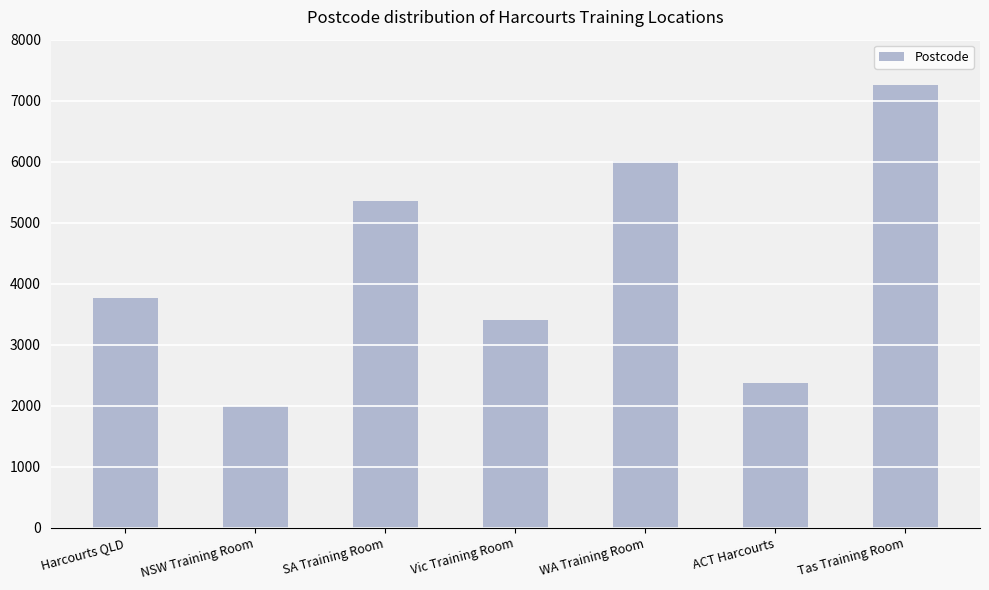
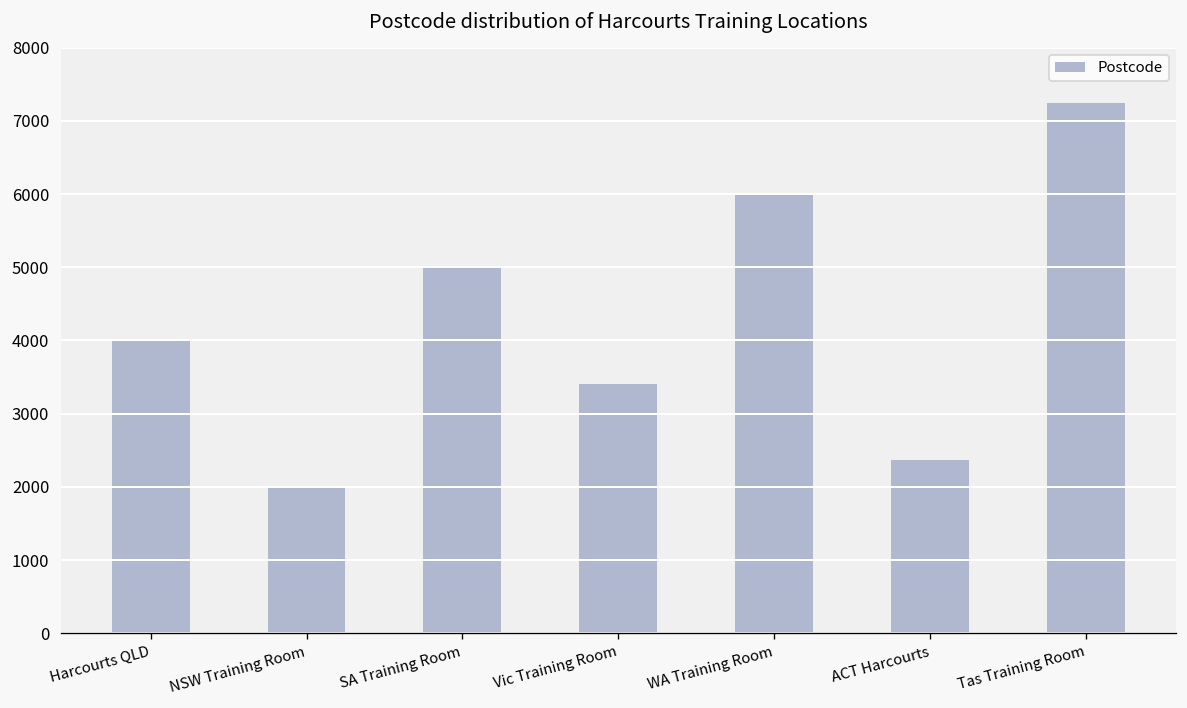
  {
-   "Harcourts QLD": 3800,
+   "Harcourts QLD": 4000,
    "NSW Training Room": 2000,
-   "SA Training Room": 5400,
+   "SA Training Room": 5000,
    "Vic Training Room": 3400,
    "WA Training Room": 6000,
    "ACT Harcourts": 2400,
    "Tas Training Room": 7300
  }
